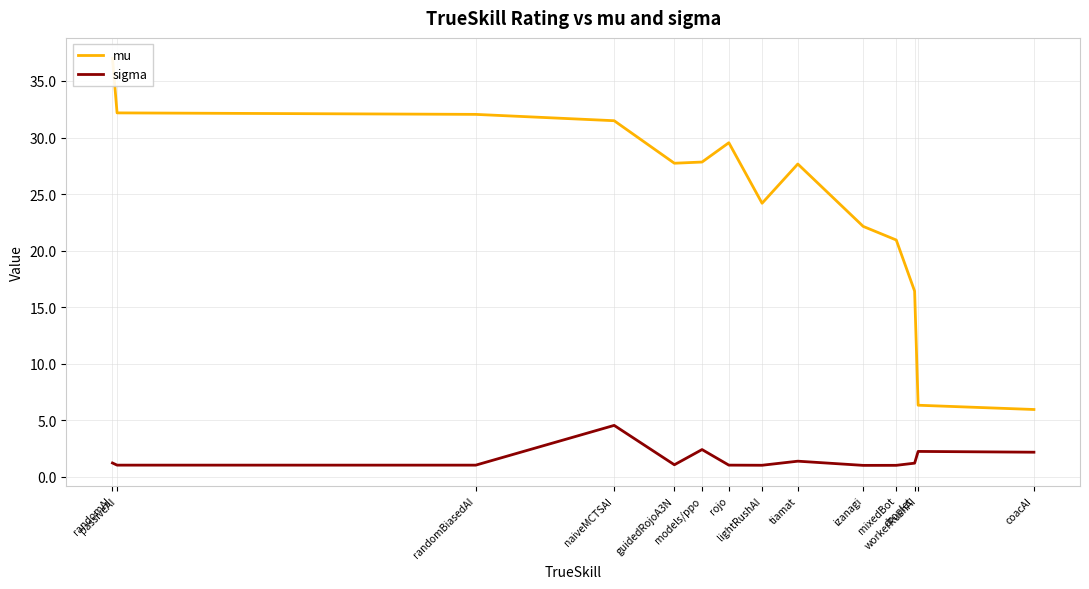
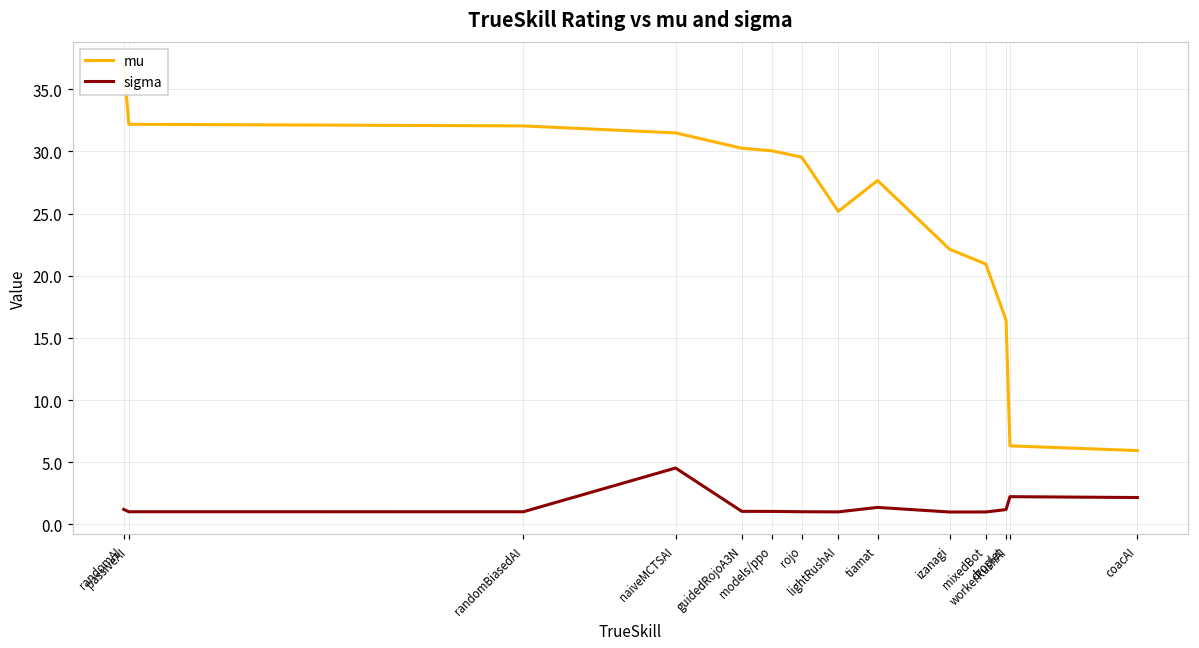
  {
    "mu": {
      "passiveAI": 32.2,
      "randomBiasedAI": 32.0,
      "naiveMCTSAI": 31.5,
-     "guidedRojoA3N": 27.7,
-     "models/ppo": 27.8,
+     "guidedRojoA3N": 30.3,
+     "models/ppo": 30.0,
      "rojo": 29.5,
-     "lightRushAI": 24.2,
+     "lightRushAI": 25.2,
      "tiamat": 27.7,
      "izanagi": 22.1,
      "mixedBot": 20.9,
      "droplet": 16.4,
      "workerRushAI": 6.3,
      "coacAI": 5.9
    },
    "sigma": {
      "randomAI": 1.2,
      "passiveAI": 1.0,
      "randomBiasedAI": 1.0,
      "naiveMCTSAI": 4.5,
      "guidedRojoA3N": 1.0,
-     "models/ppo": 2.4,
+     "models/ppo": 1.0,
      "rojo": 1.0,
      "lightRushAI": 1.0,
      "tiamat": 1.4,
      "izanagi": 1.0,
      "mixedBot": 1.0,
      "droplet": 1.2,
      "workerRushAI": 2.2,
      "coacAI": 2.2
    }
  }
